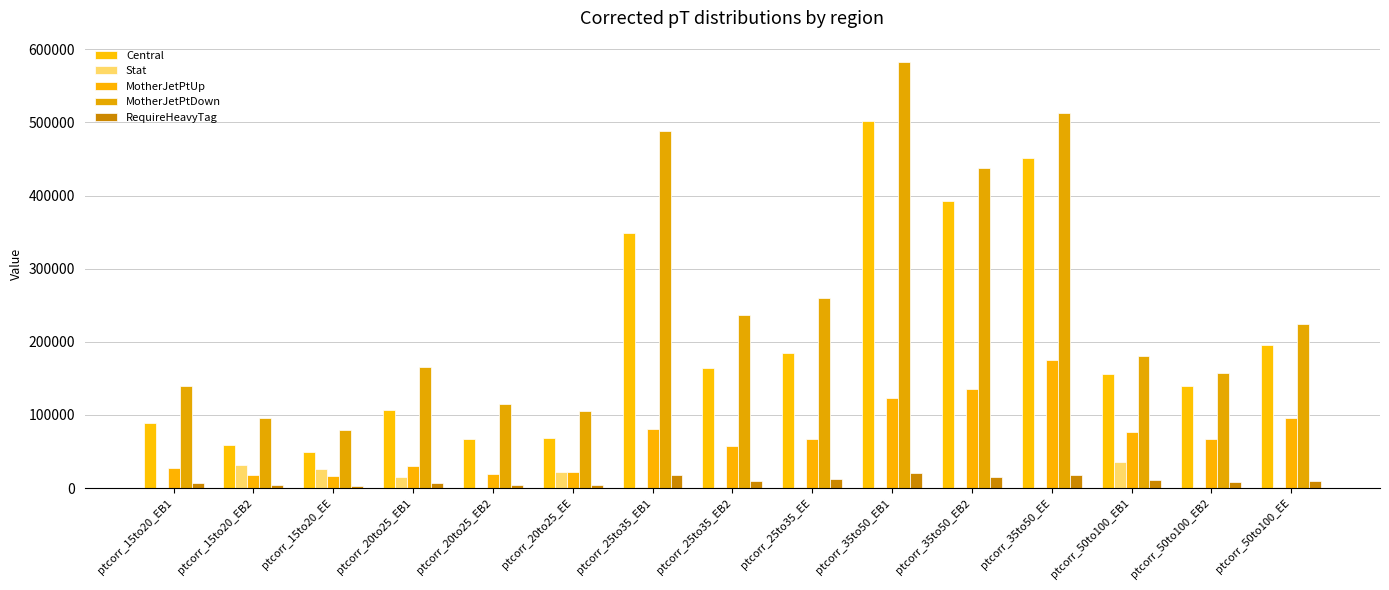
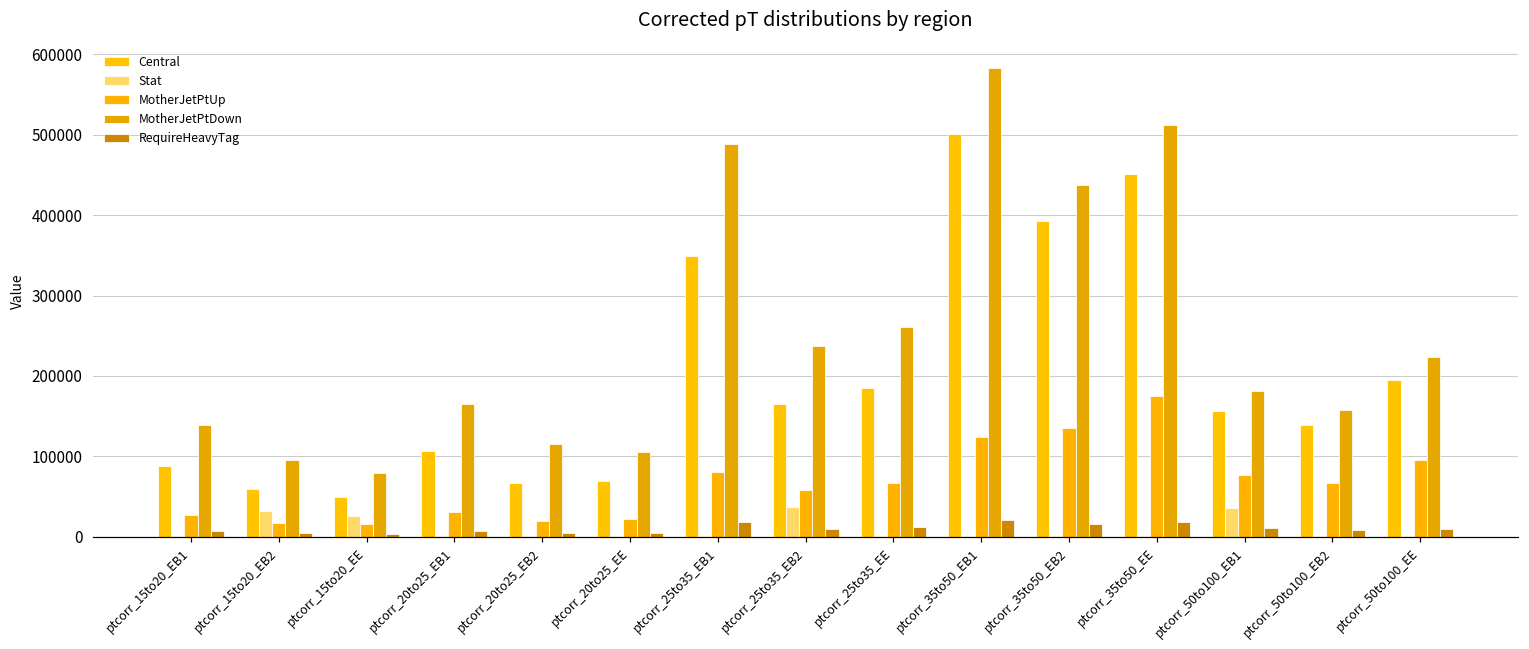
  {
    "Stat": {
      "ptcorr_15to20_EB2": 30000,
      "ptcorr_15to20_EE": 30000,
-     "ptcorr_20to25_EB1": 10000,
-     "ptcorr_20to25_EE": 20000,
-     "ptcorr_25to35_EB2": 0,
+     "ptcorr_20to25_EB1": 0,
+     "ptcorr_20to25_EE": 0,
+     "ptcorr_25to35_EB2": 40000,
      "ptcorr_50to100_EB1": 40000
    }
  }
